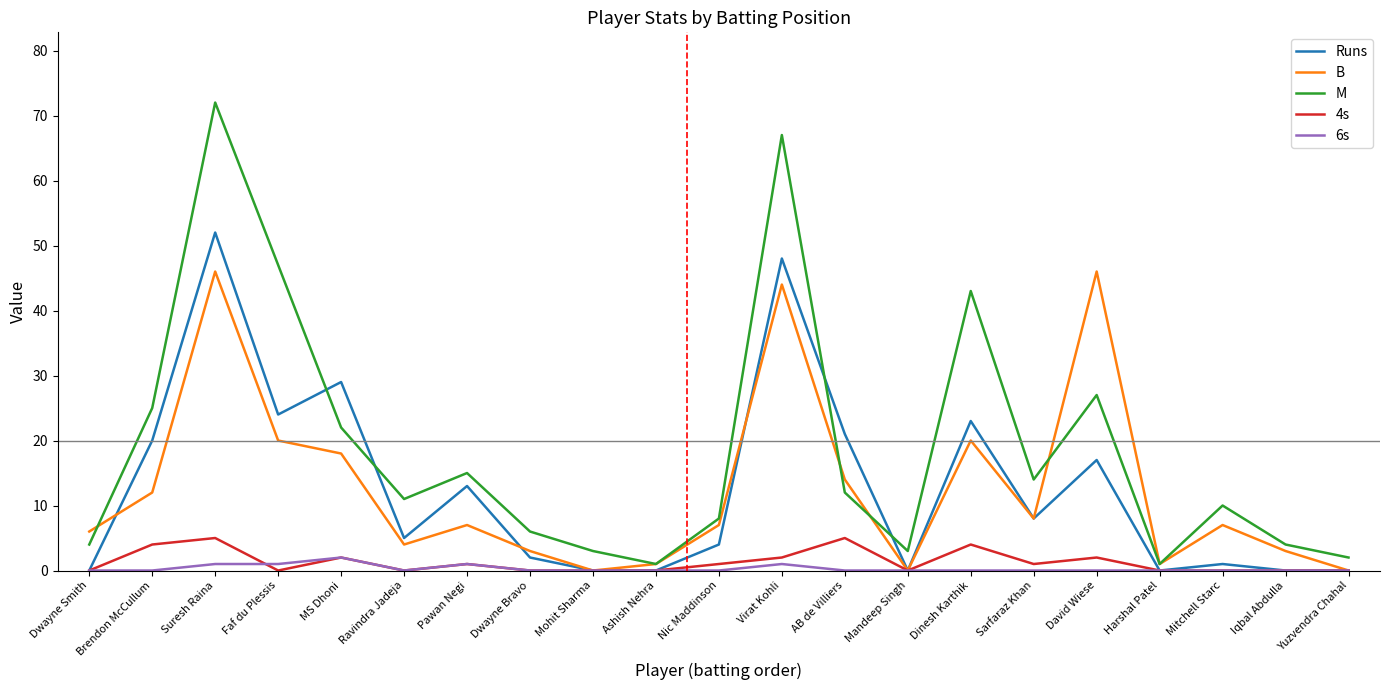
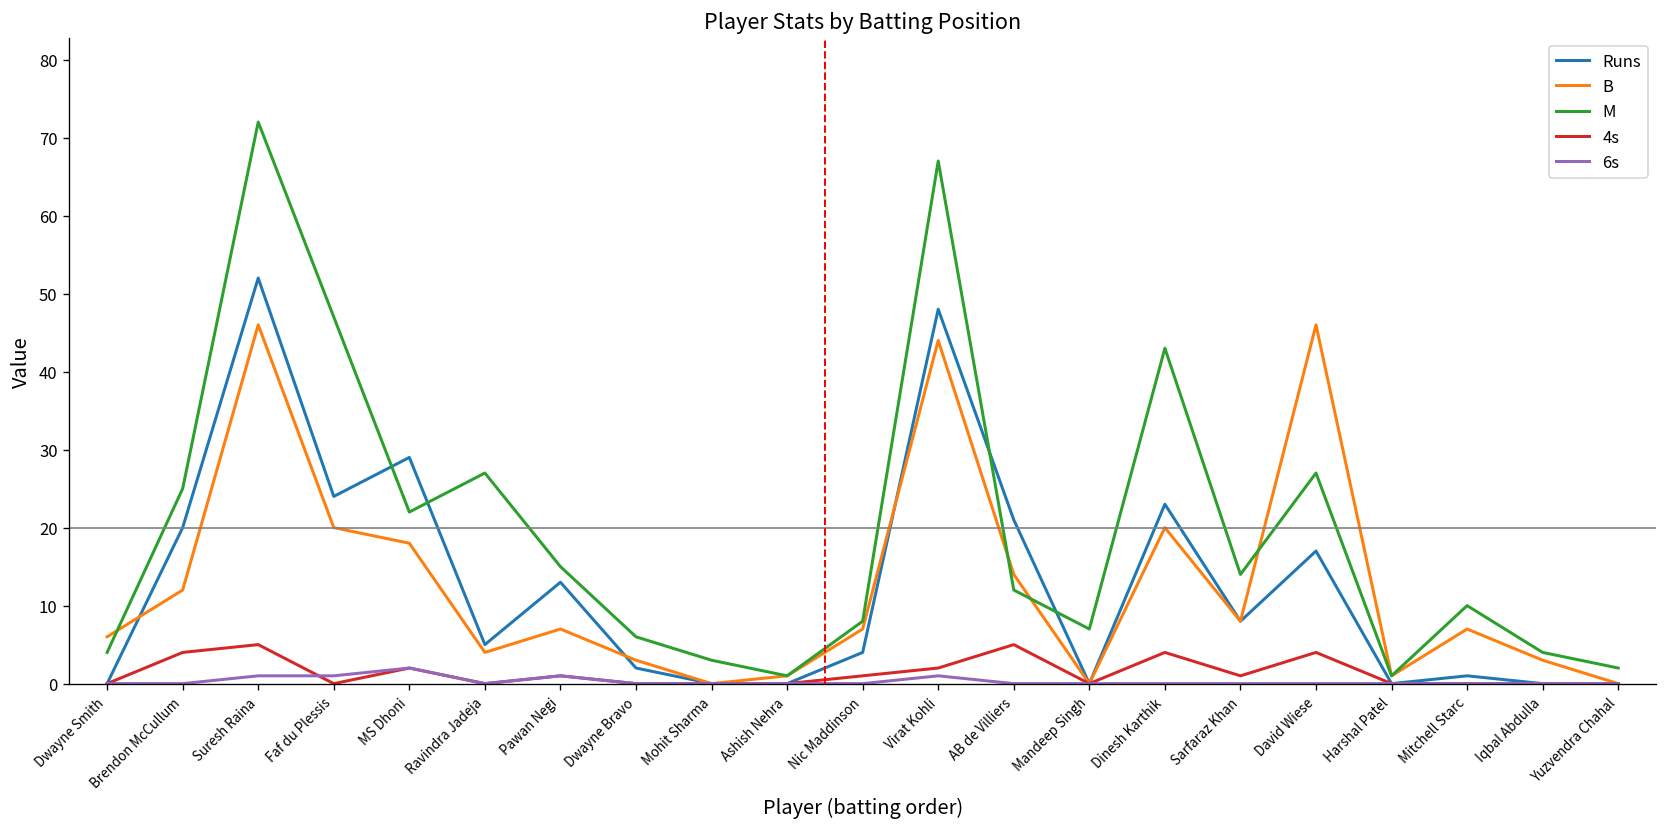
  {
    "Runs": {
      "Brendon McCullum": 20,
      "Suresh Raina": 52,
      "Faf du Plessis": 24,
      "MS Dhoni": 29,
      "Ravindra Jadeja": 5,
      "Pawan Negi": 13,
      "Dwayne Bravo": 2,
      "Nic Maddinson": 4,
      "Virat Kohli": 48,
      "AB de Villiers": 21,
      "Dinesh Karthik": 23,
      "David Wiese": 17,
      "Mitchell Starc": 1
    },
    "B": {
      "Dwayne Smith": 6,
      "Brendon McCullum": 12,
      "Suresh Raina": 46,
      "Faf du Plessis": 20,
      "MS Dhoni": 18,
      "Ravindra Jadeja": 4,
      "Pawan Negi": 7,
      "Dwayne Bravo": 3,
      "Nic Maddinson": 7,
      "Virat Kohli": 44,
      "AB de Villiers": 14,
      "Dinesh Karthik": 20,
      "David Wiese": 46,
      "Mitchell Starc": 7,
      "Iqbal Abdulla": 3
    },
    "M": {
      "Dwayne Smith": 4,
      "Brendon McCullum": 25,
      "Suresh Raina": 72,
      "Faf du Plessis": 47,
      "MS Dhoni": 22,
-     "Ravindra Jadeja": 11,
+     "Ravindra Jadeja": 27,
      "Pawan Negi": 15,
      "Dwayne Bravo": 6,
      "Mohit Sharma": 3,
      "Nic Maddinson": 8,
      "Virat Kohli": 67,
      "AB de Villiers": 12,
-     "Mandeep Singh": 3,
+     "Mandeep Singh": 7,
      "Dinesh Karthik": 43,
      "Sarfaraz Khan": 14,
      "David Wiese": 27,
      "Mitchell Starc": 10,
      "Iqbal Abdulla": 4,
      "Yuzvendra Chahal": 2
    },
    "4s": {
      "Brendon McCullum": 4,
      "Suresh Raina": 5,
      "Faf du Plessis": 0,
      "Nic Maddinson": 1,
      "Virat Kohli": 2,
      "AB de Villiers": 5,
      "Dinesh Karthik": 4,
      "Sarfaraz Khan": 1,
-     "David Wiese": 2
+     "David Wiese": 4
    },
    "6s": {
      "Brendon McCullum": 0,
      "Suresh Raina": 1,
      "Faf du Plessis": 1,
      "Nic Maddinson": 0,
      "Virat Kohli": 1,
      "AB de Villiers": 0,
      "Dinesh Karthik": 0,
      "Sarfaraz Khan": 0,
      "David Wiese": 0
    }
  }
